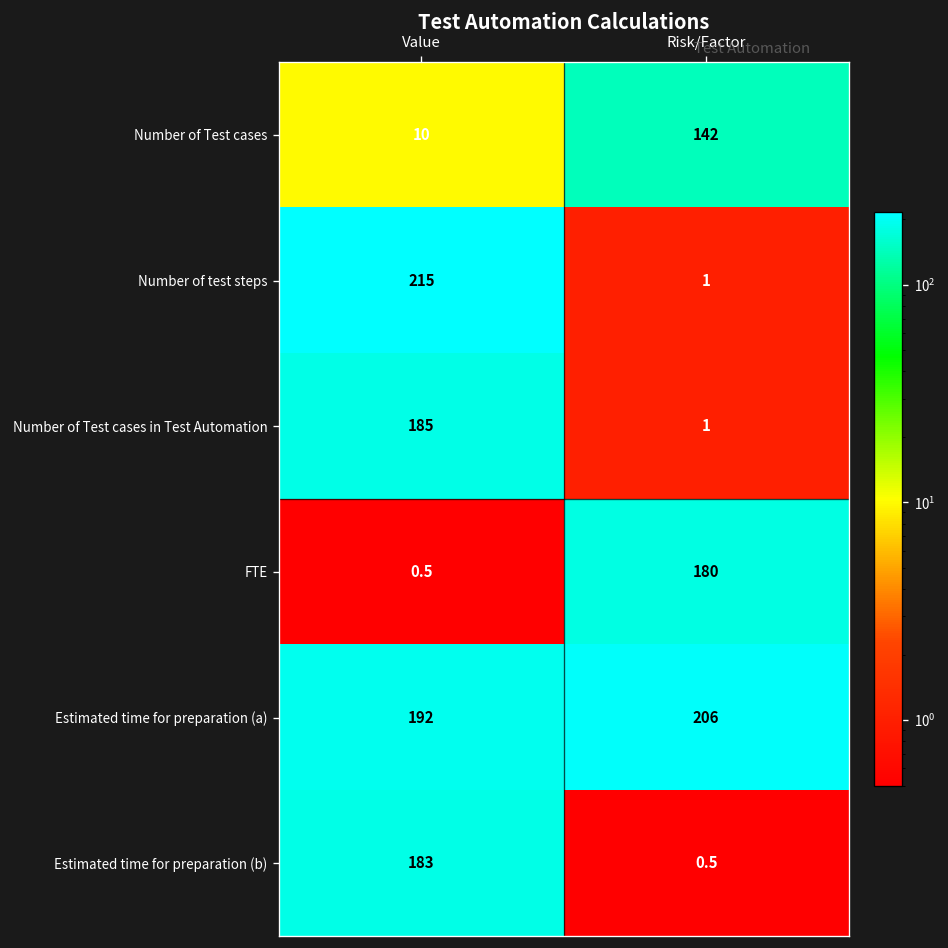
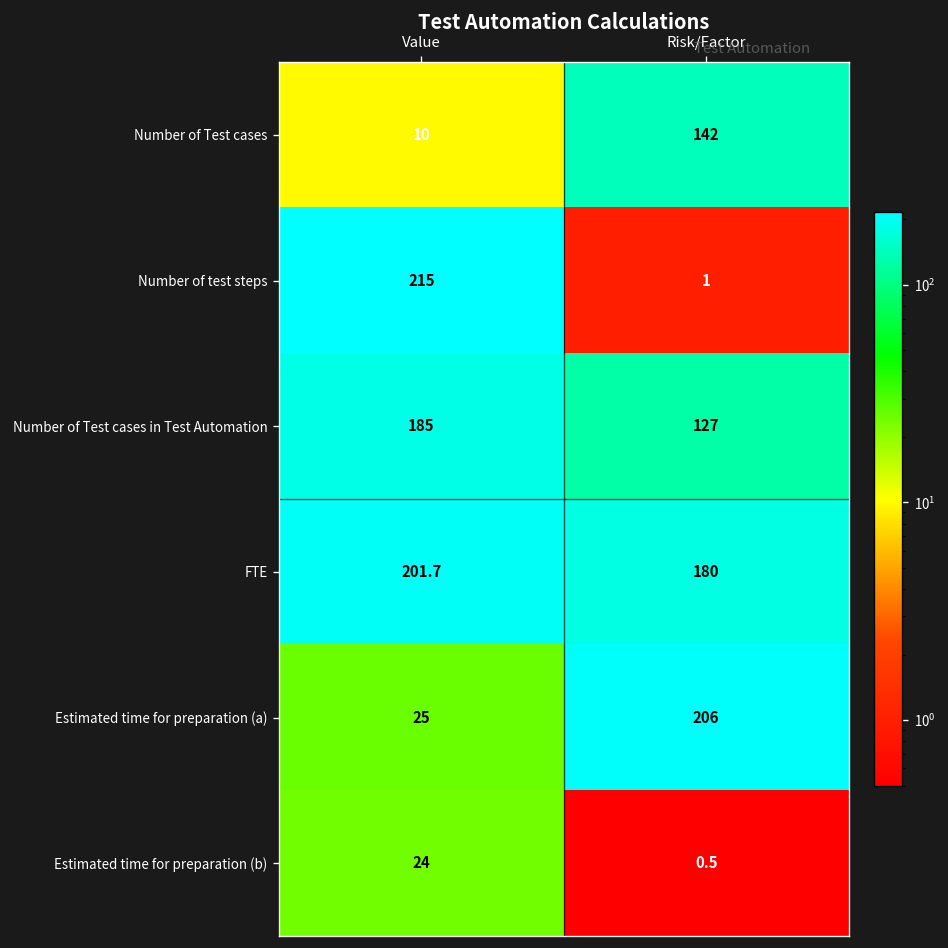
  {
    "Number of Test cases": {
      "Value": 10,
      "Risk/Factor": 142
    },
    "Number of test steps": {
      "Value": 215,
      "Risk/Factor": 1
    },
    "Number of Test cases in Test Automation": {
      "Value": 185,
-     "Risk/Factor": 1
+     "Risk/Factor": 127
    },
    "FTE": {
-     "Value": 0.5,
+     "Value": 201.7,
      "Risk/Factor": 180
    },
    "Estimated time for preparation (a)": {
-     "Value": 192,
+     "Value": 25,
      "Risk/Factor": 206
    },
    "Estimated time for preparation (b)": {
-     "Value": 183,
+     "Value": 24,
      "Risk/Factor": 0.5
    }
  }
